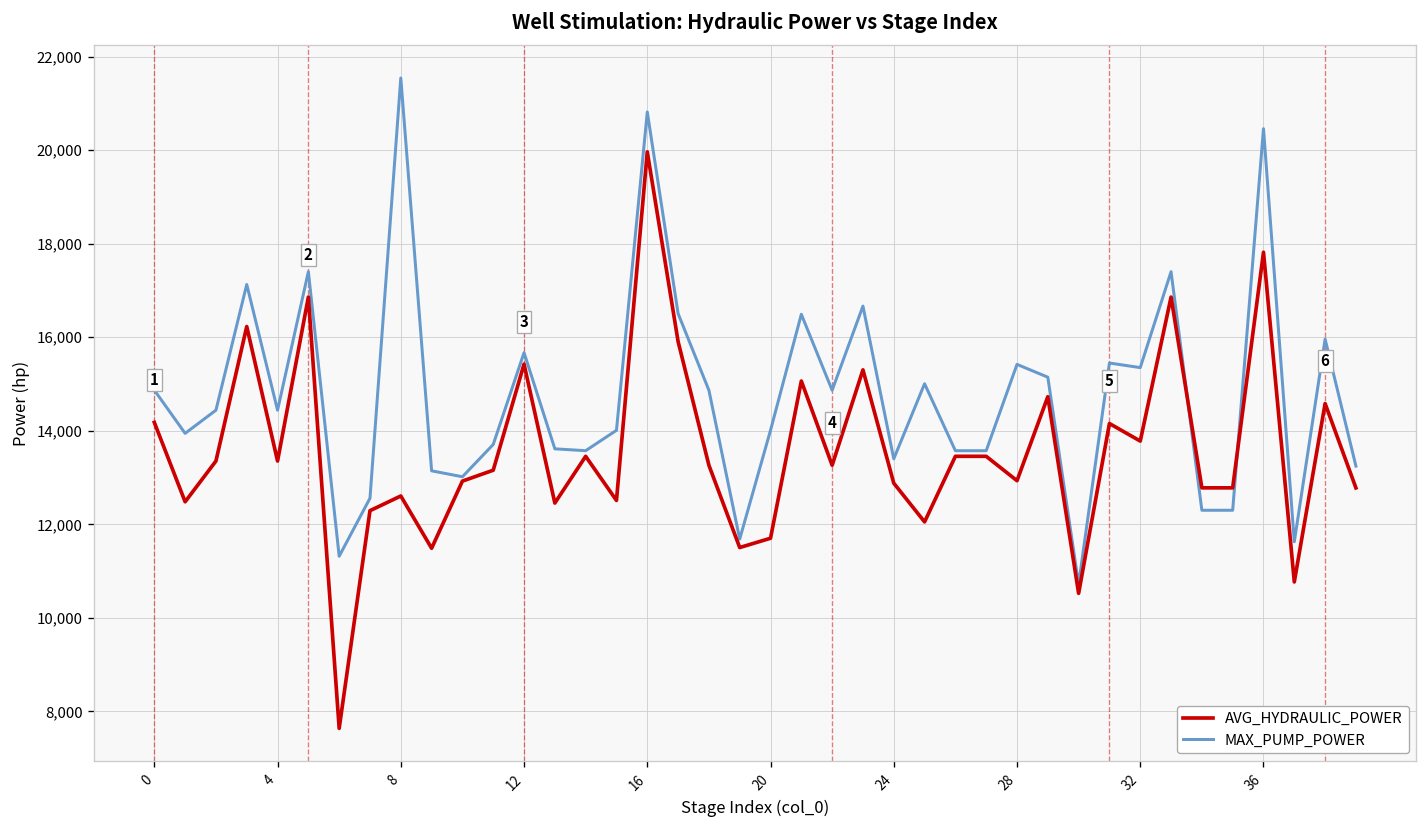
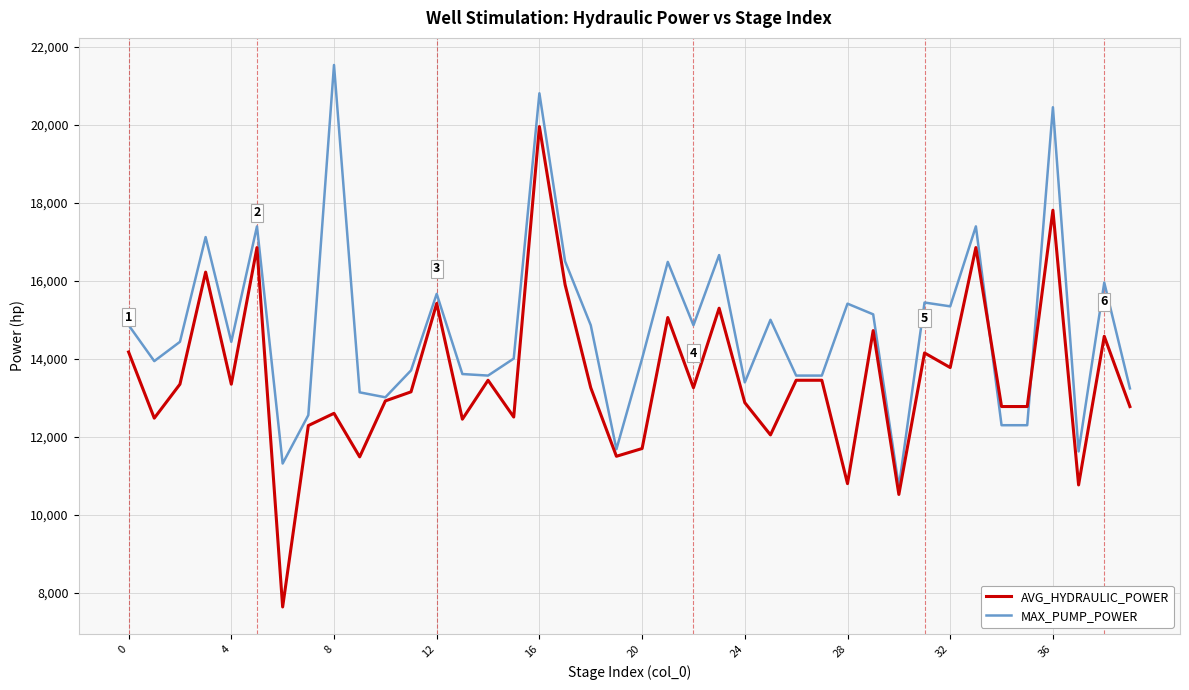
  {
    "AVG_HYDRAULIC_POWER": {
      "0": "14,200",
      "4": "13,400",
      "8": "12,600",
      "12": "15,400",
      "16": "20,000",
      "20": "11,700",
      "24": "12,900",
-     "28": "12,900",
+     "28": "10,800",
      "32": "13,800",
      "36": "17,800"
    },
    "MAX_PUMP_POWER": {
      "4": "14,400",
      "8": "21,500",
      "16": "20,800",
      "20": "14,000",
      "24": "13,400",
      "28": "15,400",
      "32": "15,400",
      "36": "20,500"
    }
  }
